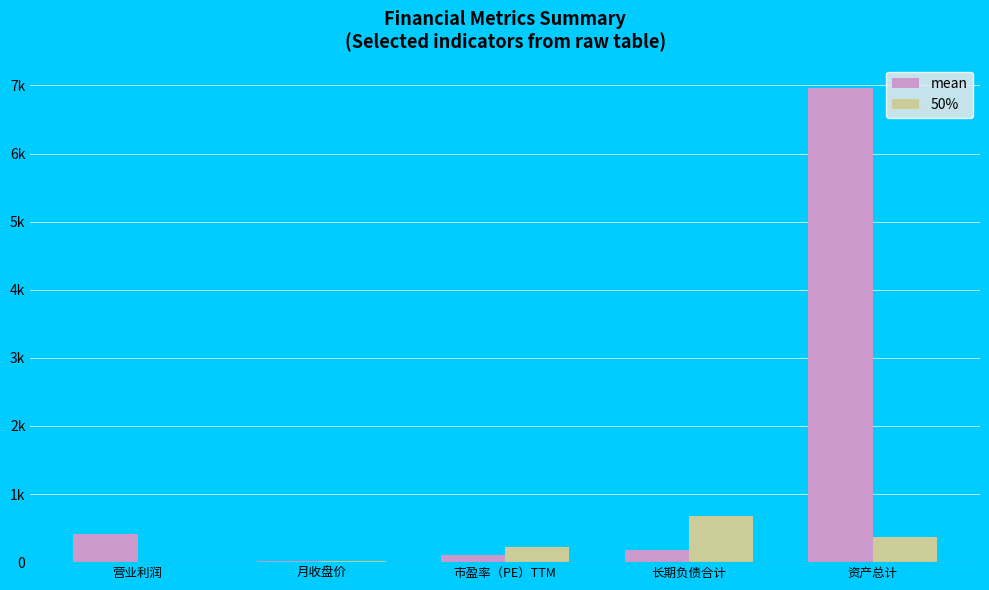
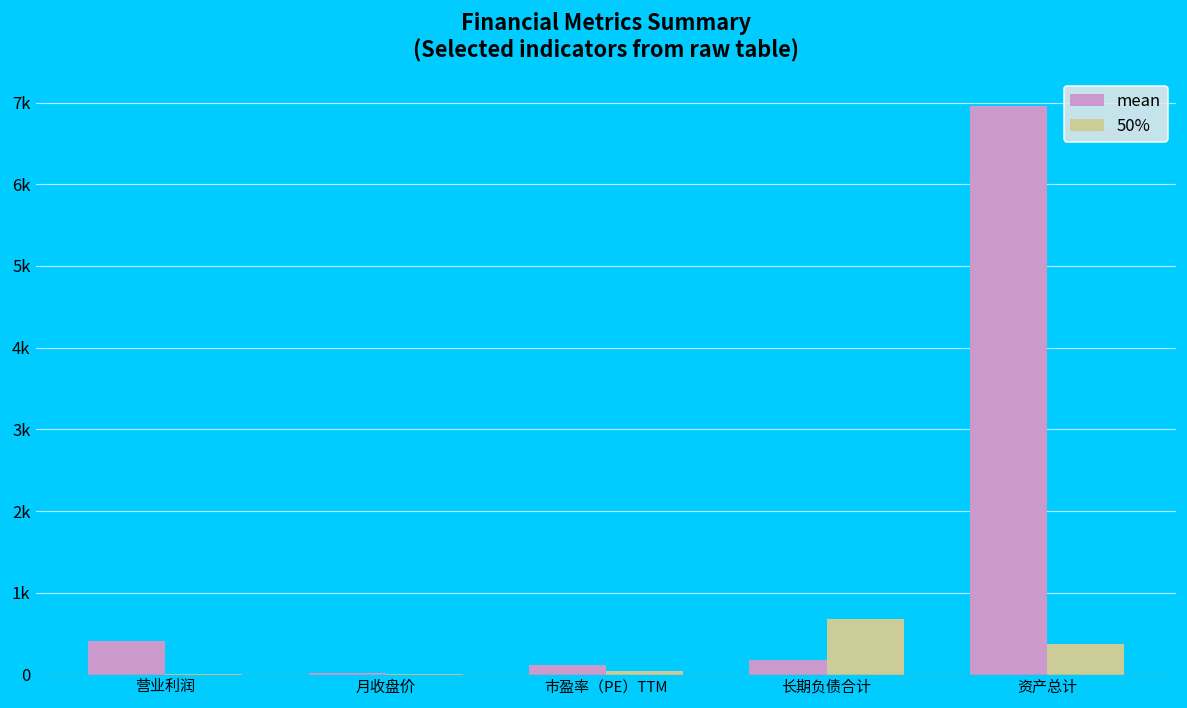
  {
    "mean": {
      "营业利润": 400,
      "市盈率（PE）TTM": 100,
      "长期负债合计": 200,
      "资产总计": 7000
    },
    "50%": {
-     "市盈率（PE）TTM": 200,
+     "市盈率（PE）TTM": 0,
      "长期负债合计": 700,
      "资产总计": 400
    }
  }
